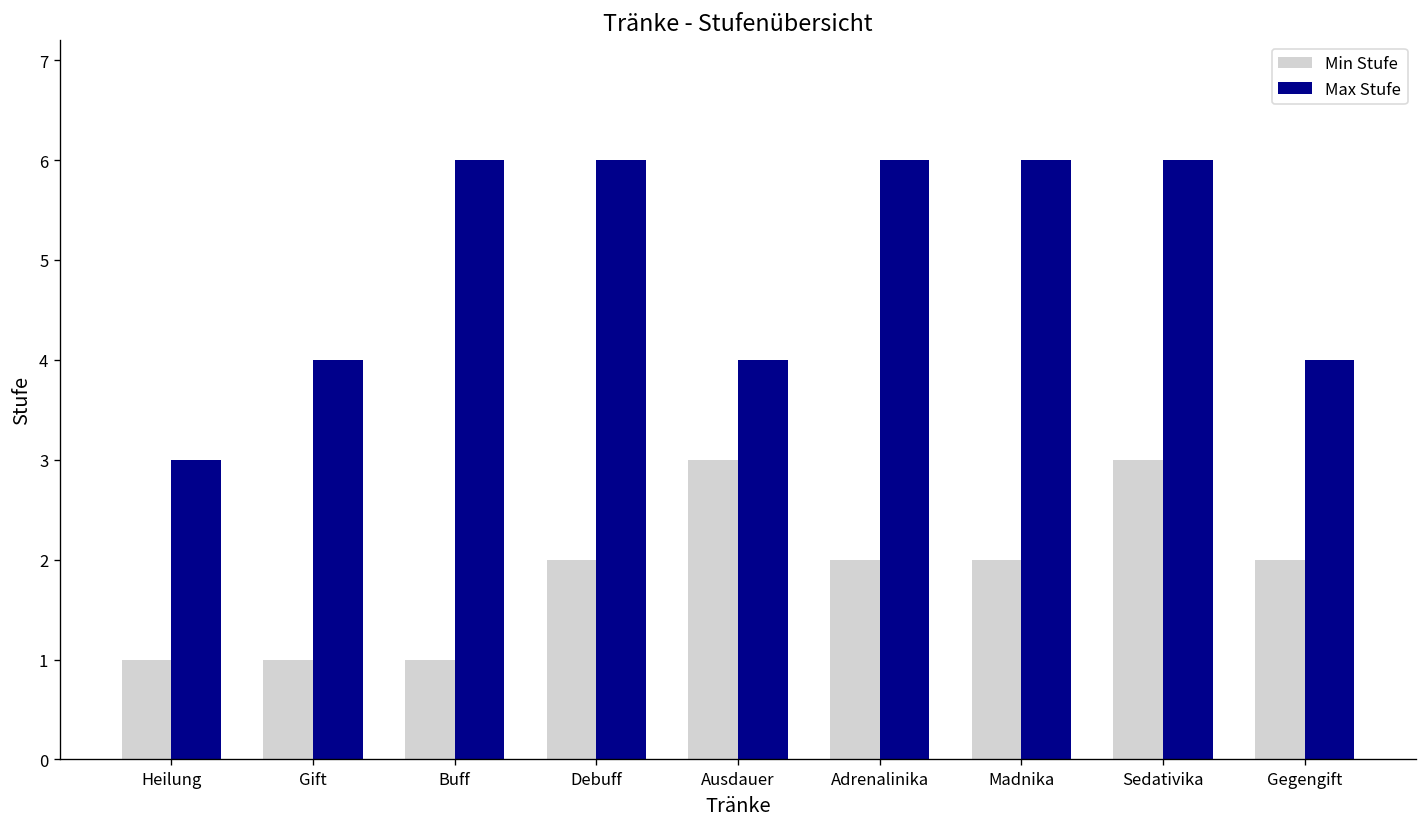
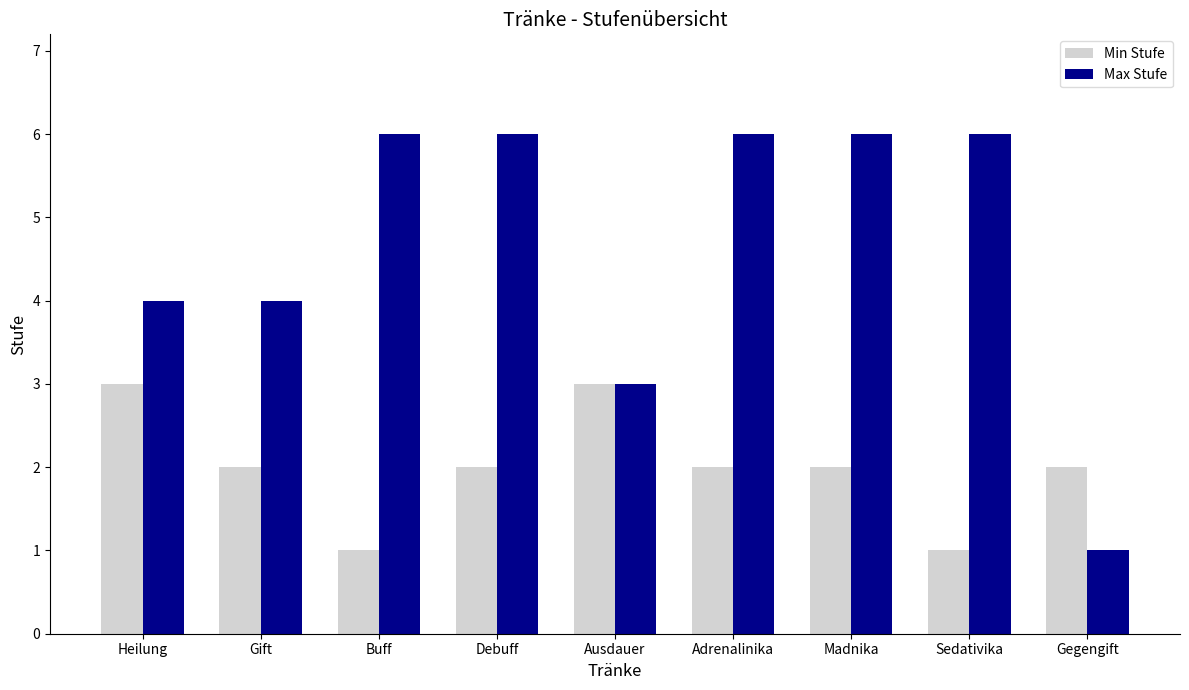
  {
    "Min Stufe": {
-     "Heilung": 1,
-     "Gift": 1,
+     "Heilung": 3,
+     "Gift": 2,
      "Buff": 1,
      "Debuff": 2,
      "Ausdauer": 3,
      "Adrenalinika": 2,
      "Madnika": 2,
-     "Sedativika": 3,
+     "Sedativika": 1,
      "Gegengift": 2
    },
    "Max Stufe": {
-     "Heilung": 3,
+     "Heilung": 4,
      "Gift": 4,
      "Buff": 6,
      "Debuff": 6,
-     "Ausdauer": 4,
+     "Ausdauer": 3,
      "Adrenalinika": 6,
      "Madnika": 6,
      "Sedativika": 6,
-     "Gegengift": 4
+     "Gegengift": 1
    }
  }
